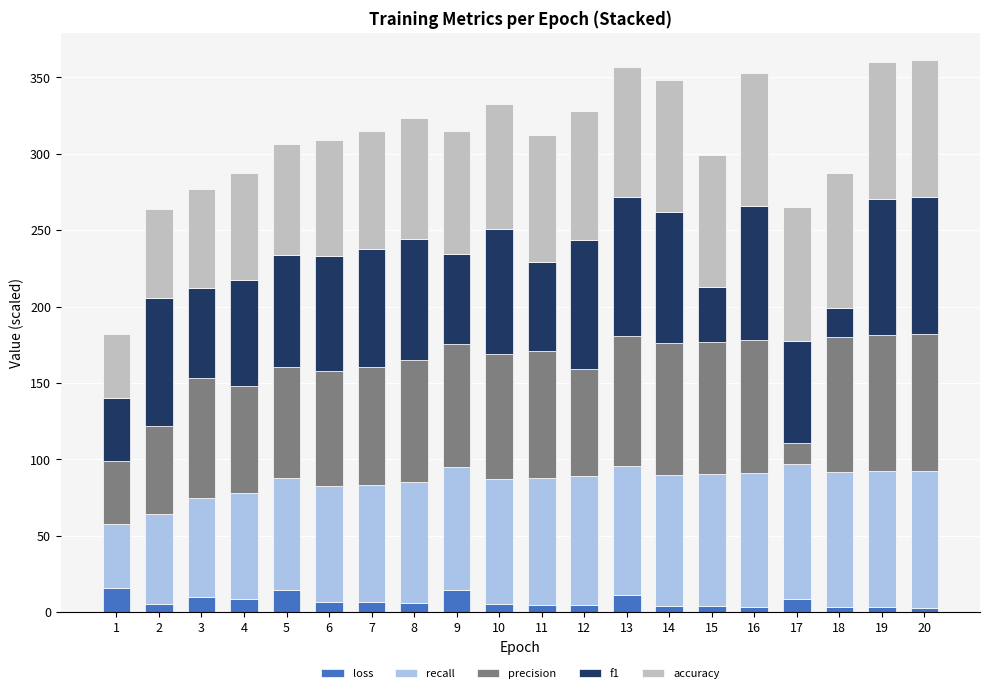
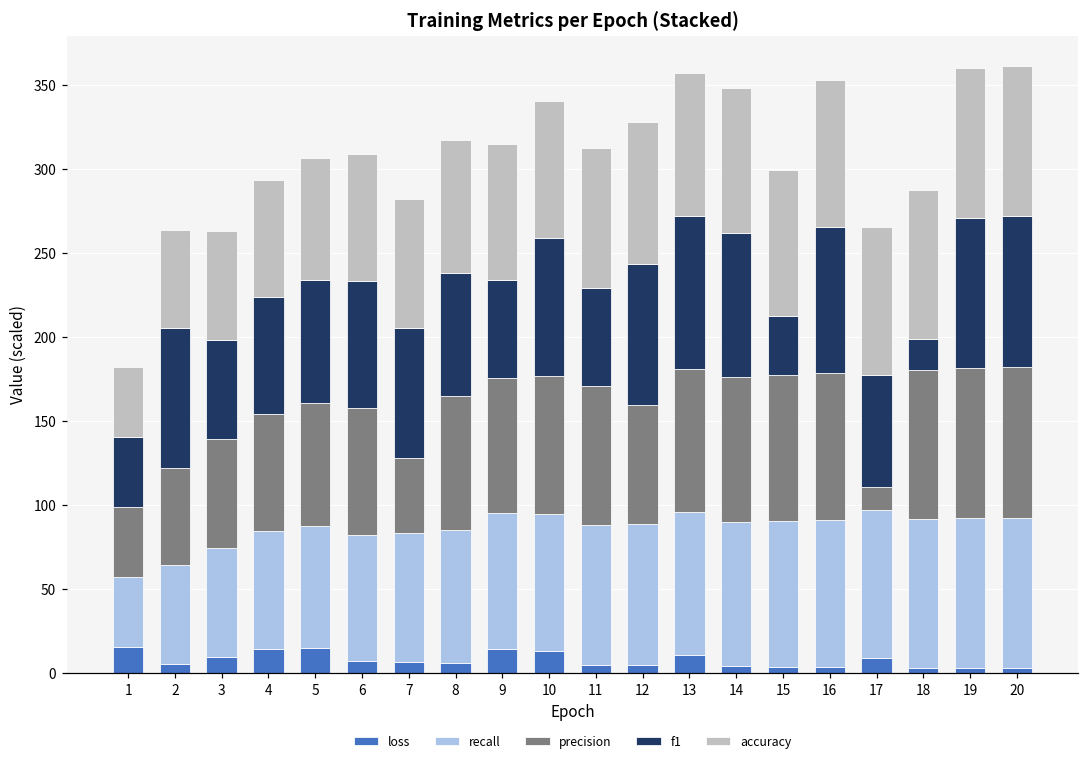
  {
    "loss": {
      "1": 16,
      "2": 6,
      "3": 10,
-     "4": 9,
+     "4": 15,
      "5": 15,
      "6": 7,
      "7": 6,
      "8": 6,
      "9": 14,
-     "10": 5,
+     "10": 13,
      "11": 5,
      "12": 5,
      "13": 11,
      "14": 4,
      "15": 4,
      "16": 4,
      "17": 9,
      "18": 3,
      "19": 3,
      "20": 3
    },
    "precision": {
      "1": 41,
      "2": 58,
-     "3": 79,
+     "3": 65,
      "4": 70,
      "5": 73,
      "6": 75,
-     "7": 77,
+     "7": 44,
      "8": 79,
      "9": 81,
      "10": 82,
      "11": 83,
      "12": 70,
      "13": 85,
      "14": 86,
      "15": 87,
      "16": 87,
      "17": 14,
      "18": 89,
      "19": 89,
      "20": 90
    },
    "f1": {
      "1": 41,
      "2": 84,
      "3": 59,
      "4": 70,
      "5": 73,
      "6": 75,
      "7": 77,
-     "8": 79,
+     "8": 73,
      "9": 58,
      "10": 82,
      "11": 58,
      "12": 84,
      "13": 91,
      "14": 86,
      "15": 35,
      "16": 87,
      "17": 67,
      "18": 19,
      "19": 89,
      "20": 90
    }
  }
